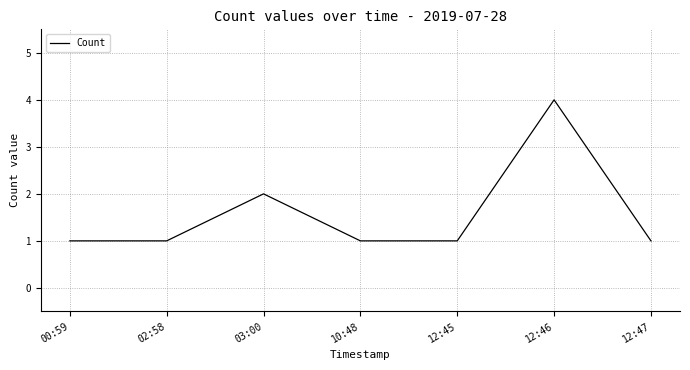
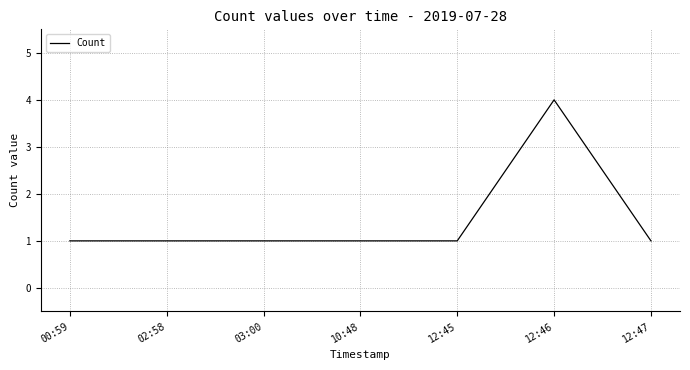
  {
    "00:59": 1,
    "02:58": 1,
-   "03:00": 2,
+   "03:00": 1,
    "10:48": 1,
    "12:45": 1,
    "12:46": 4,
    "12:47": 1
  }
